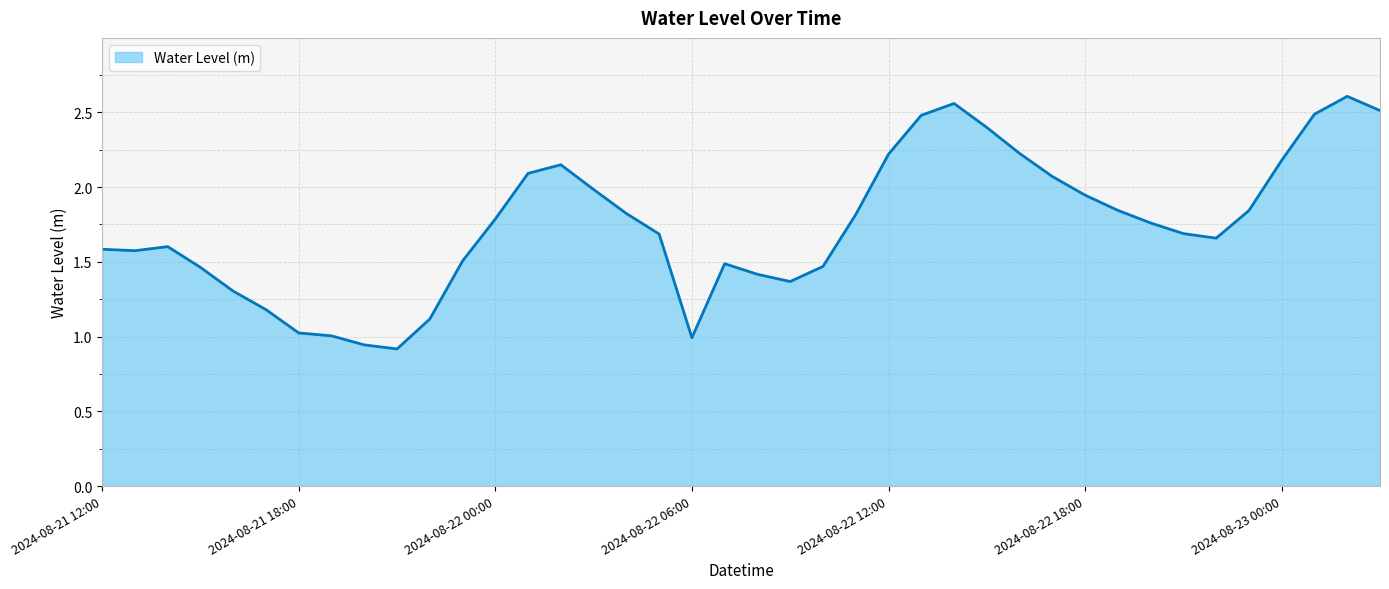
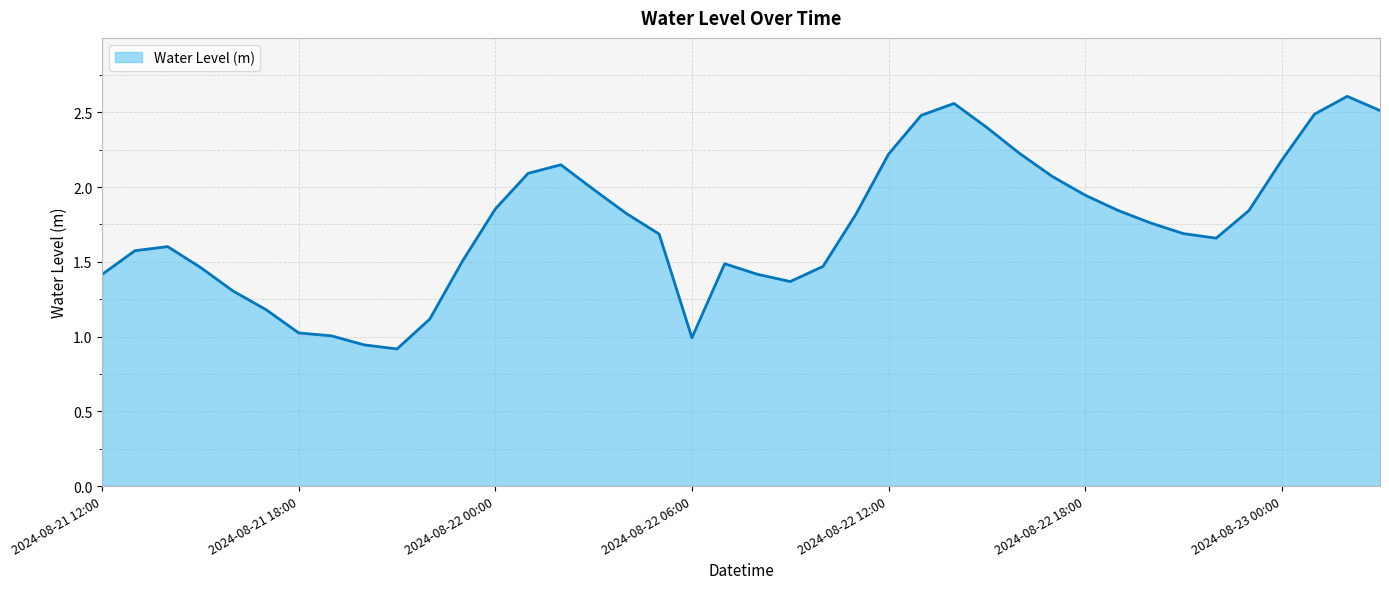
  {
-   "2024-08-21 12:00": 1.58,
+   "2024-08-21 12:00": 1.42,
    "2024-08-21 18:00": 1.02,
-   "2024-08-22 00:00": 1.79,
+   "2024-08-22 00:00": 1.85,
    "2024-08-22 06:00": 0.99,
    "2024-08-22 12:00": 2.22,
    "2024-08-22 18:00": 1.95,
    "2024-08-23 00:00": 2.18
  }
